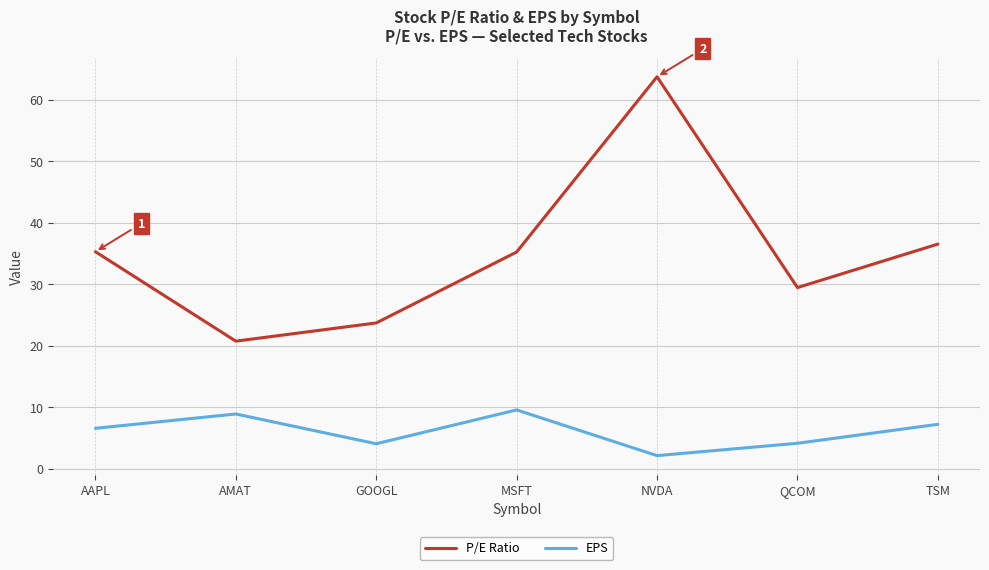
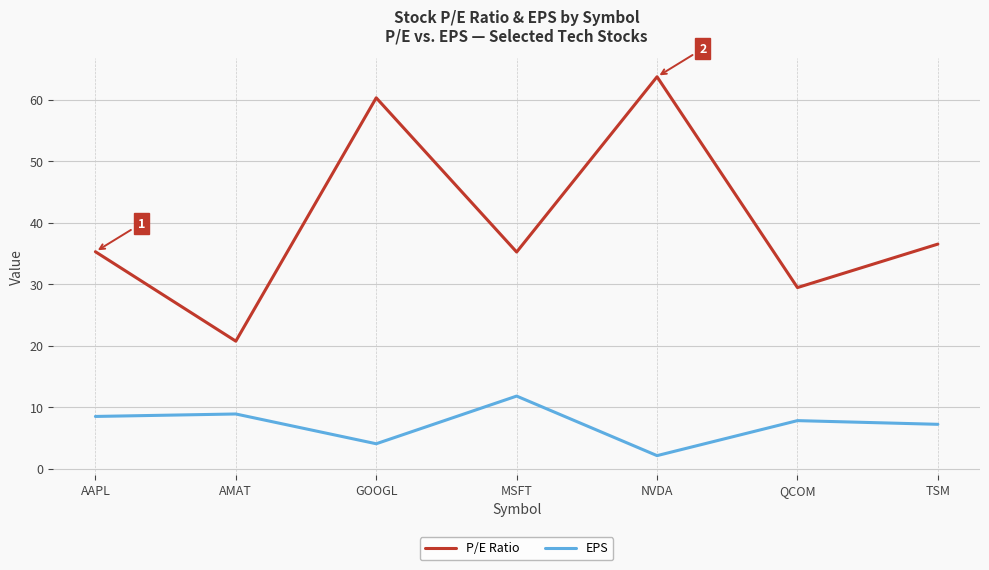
  {
    "P/E Ratio": {
      "AAPL": 35,
      "AMAT": 21,
-     "GOOGL": 24,
+     "GOOGL": 60,
      "MSFT": 35,
      "NVDA": 64,
      "QCOM": 29,
      "TSM": 37
    },
    "EPS": {
-     "AAPL": 7,
+     "AAPL": 9,
      "AMAT": 9,
      "GOOGL": 4,
-     "MSFT": 10,
+     "MSFT": 12,
      "NVDA": 2,
-     "QCOM": 4,
+     "QCOM": 8,
      "TSM": 7
    }
  }
